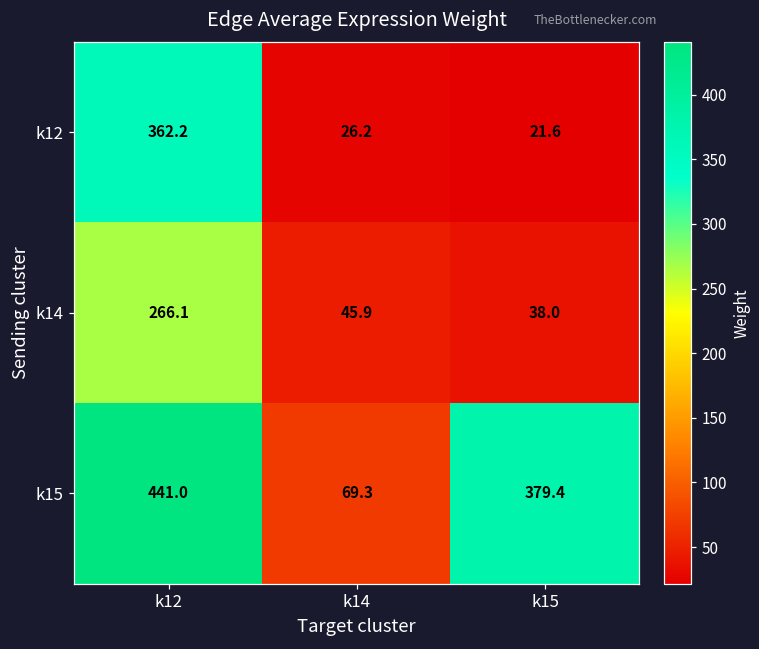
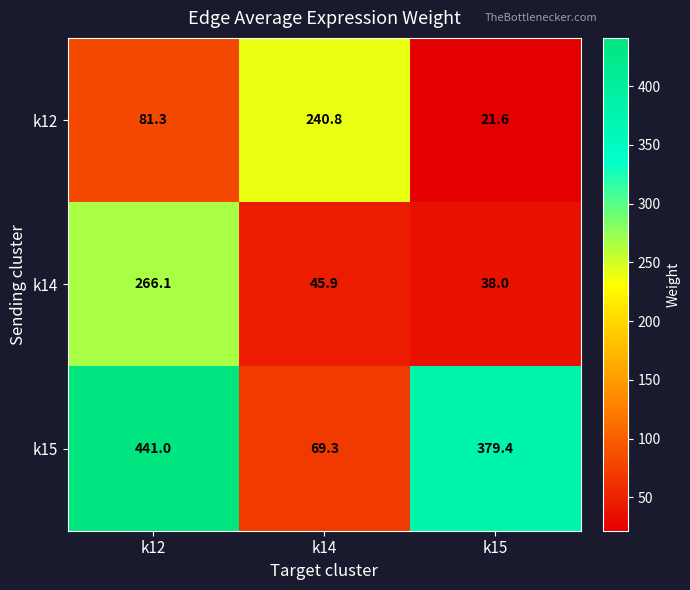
  {
    "k12": {
-     "k12": 362.2,
-     "k14": 26.2,
+     "k12": 81.3,
+     "k14": 240.8,
      "k15": 21.6
    },
    "k14": {
      "k12": 266.1,
      "k14": 45.9,
      "k15": 38.0
    },
    "k15": {
      "k12": 441.0,
      "k14": 69.3,
      "k15": 379.4
    }
  }
